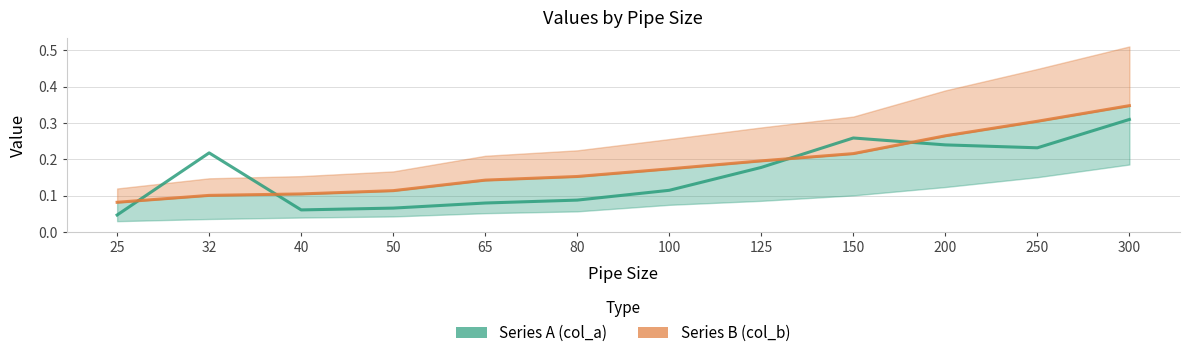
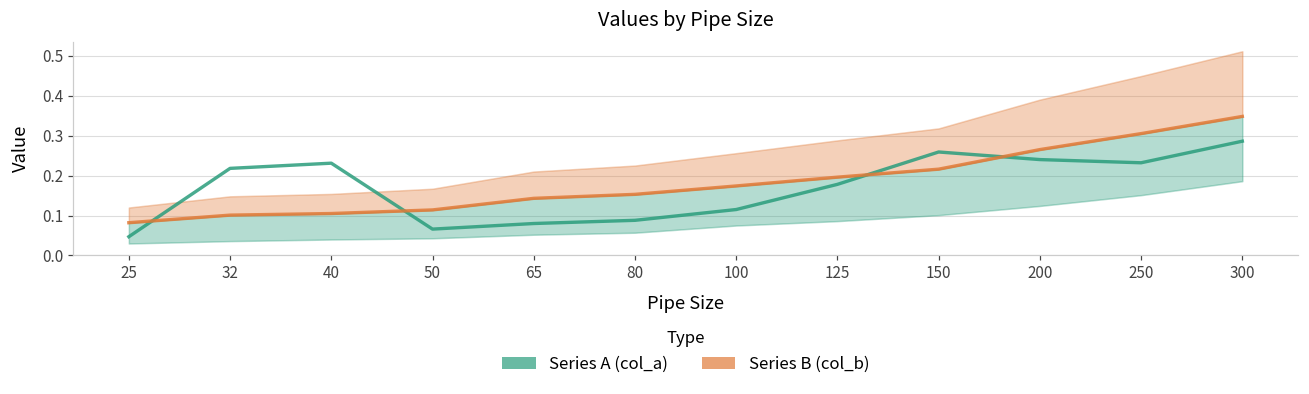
  {
    "Series A (col_a)": {
      "25": 0.05,
      "32": 0.22,
-     "40": 0.06,
+     "40": 0.23,
      "50": 0.07,
      "65": 0.08,
      "80": 0.09,
      "100": 0.12,
      "125": 0.18,
      "150": 0.26,
      "200": 0.24,
      "250": 0.23,
-     "300": 0.31
+     "300": 0.29
    }
  }
